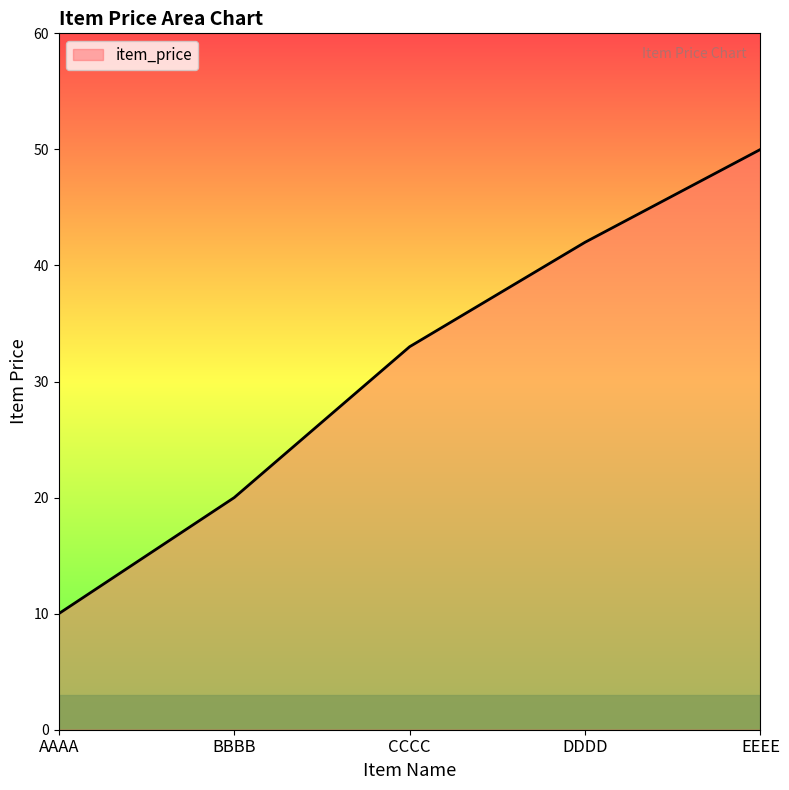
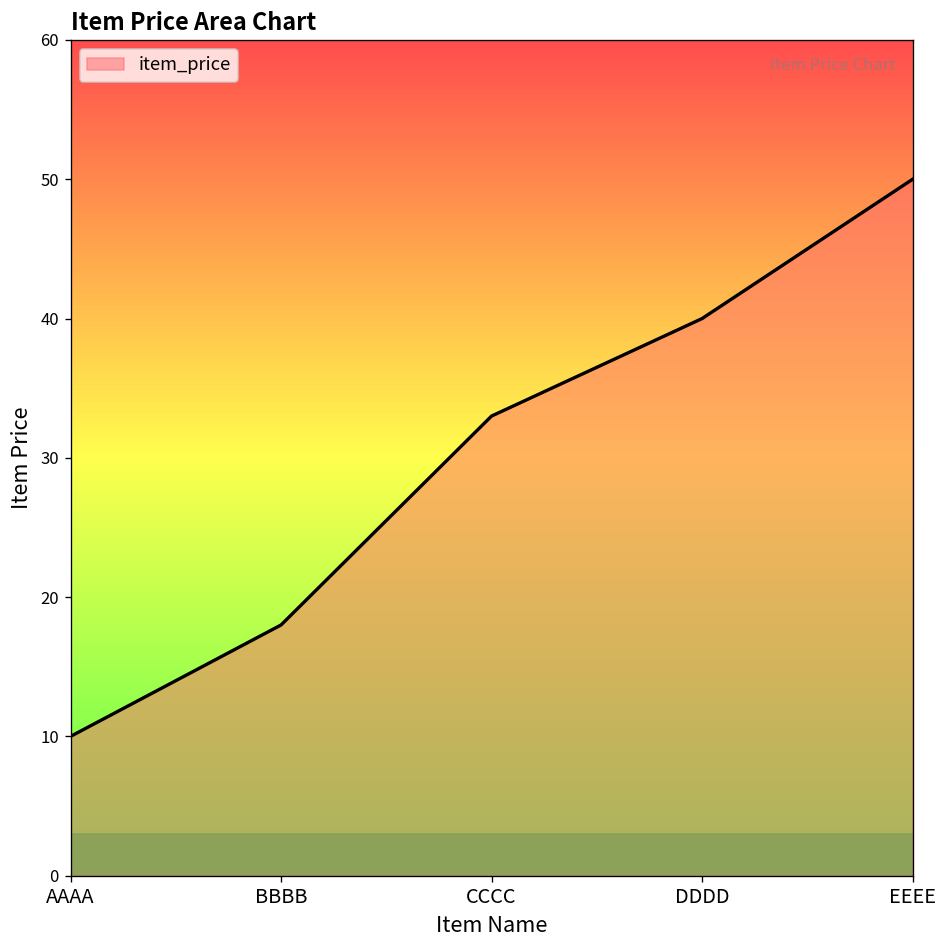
  {
    "AAAA": 10,
-   "BBBB": 20,
+   "BBBB": 18,
    "CCCC": 33,
-   "DDDD": 42,
+   "DDDD": 40,
    "EEEE": 50
  }
